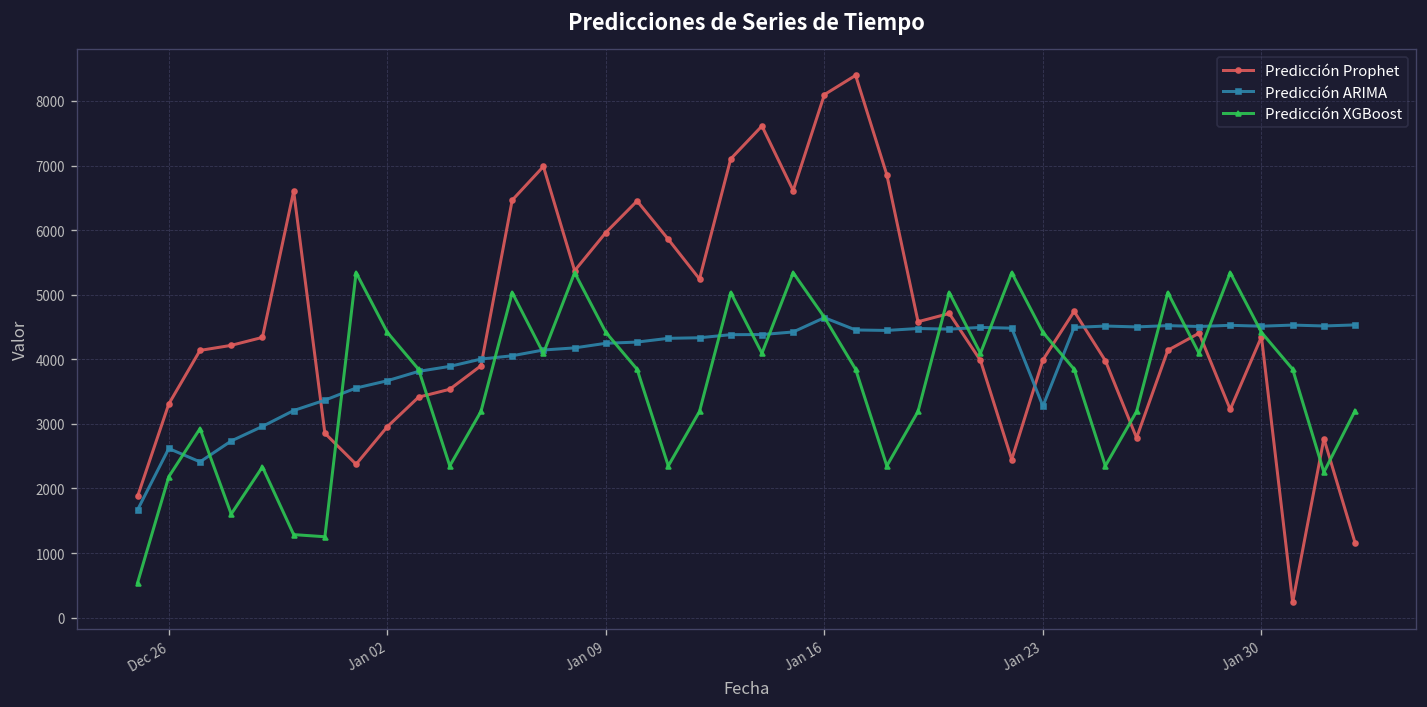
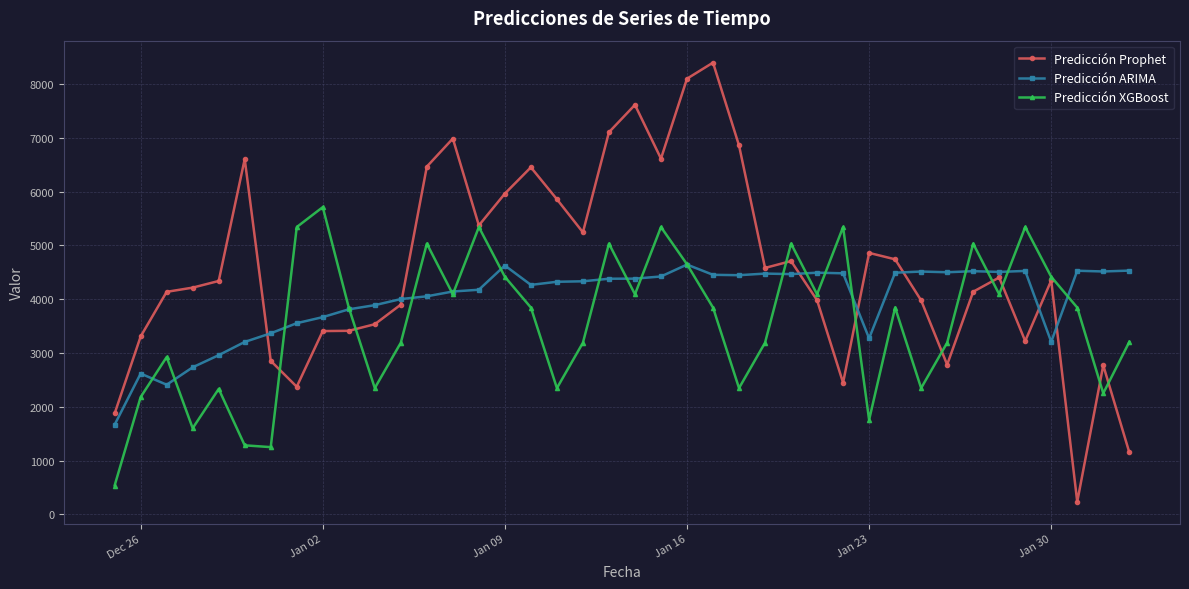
  {
    "Predicción Prophet": {
      "Dec 26": 3300,
-     "Jan 02": 3000,
+     "Jan 02": 3400,
      "Jan 09": 6000,
      "Jan 16": 8100,
-     "Jan 23": 4000,
+     "Jan 23": 4900,
      "Jan 30": 4300
    },
    "Predicción ARIMA": {
      "Dec 26": 2600,
      "Jan 02": 3700,
-     "Jan 09": 4200,
+     "Jan 09": 4600,
      "Jan 23": 3300,
-     "Jan 30": 4500
+     "Jan 30": 3200
    },
    "Predicción XGBoost": {
      "Dec 26": 2200,
-     "Jan 02": 4400,
+     "Jan 02": 5700,
      "Jan 09": 4400,
-     "Jan 23": 4400,
+     "Jan 23": 1800,
      "Jan 30": 4400
    }
  }
